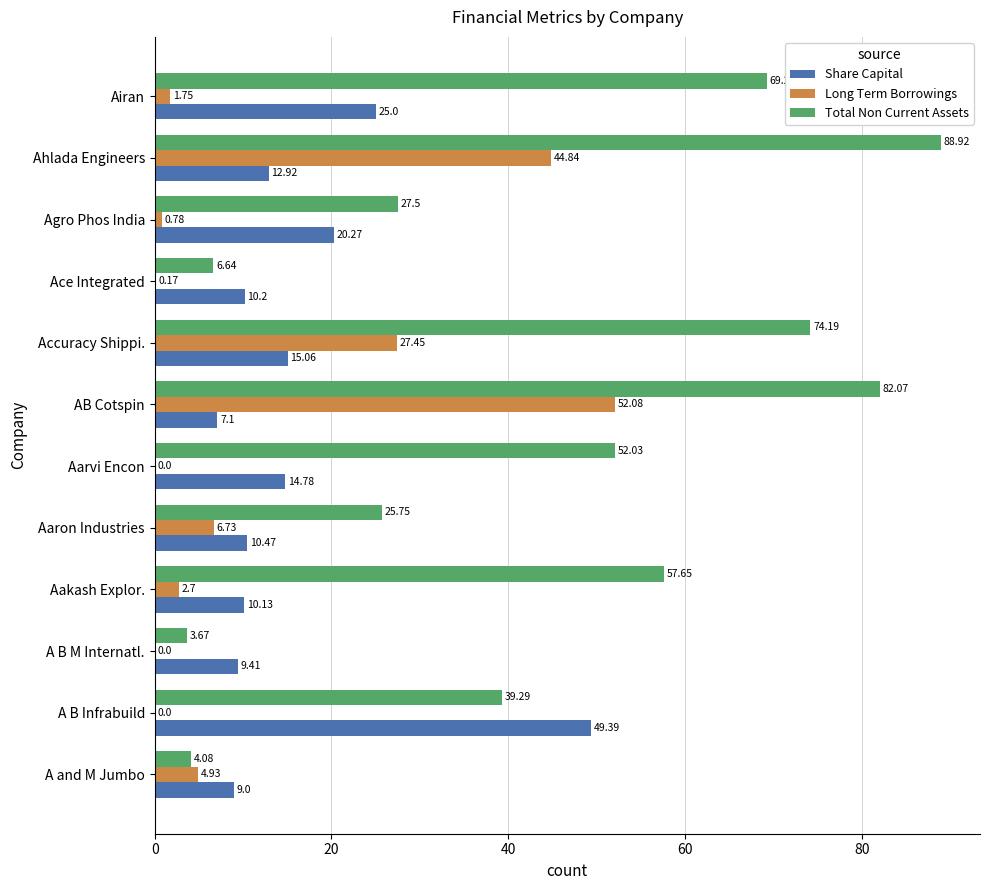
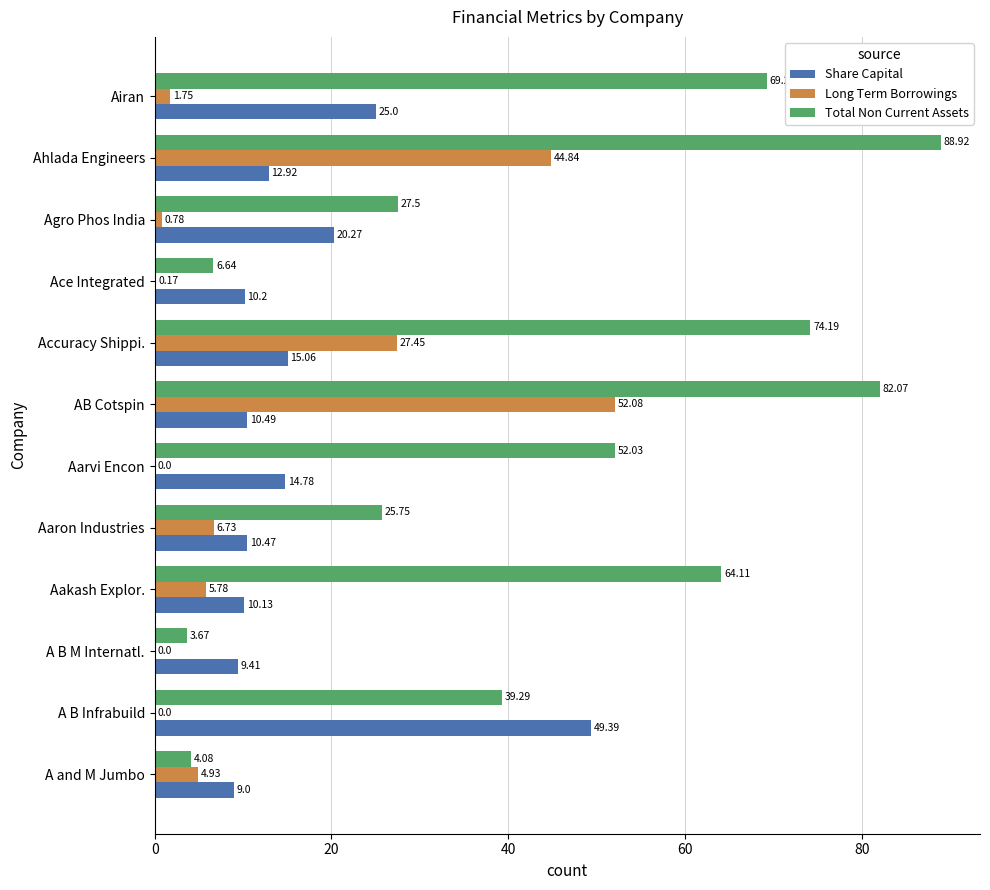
  {
    "Share Capital": {
      "Airan": 25.0,
      "Ahlada Engineers": 12.92,
      "Agro Phos India": 20.27,
      "Ace Integrated": 10.2,
      "Accuracy Shippi.": 15.06,
-     "AB Cotspin": 7.1,
+     "AB Cotspin": 10.49,
      "Aarvi Encon": 14.78,
      "Aaron Industries": 10.47,
      "Aakash Explor.": 10.13,
      "A B M Internatl.": 9.41,
      "A B Infrabuild": 49.39,
      "A and M Jumbo": 9.0
    },
    "Long Term Borrowings": {
      "Airan": 1.75,
      "Ahlada Engineers": 44.84,
      "Agro Phos India": 0.78,
      "Ace Integrated": 0.17,
      "Accuracy Shippi.": 27.45,
      "AB Cotspin": 52.08,
      "Aarvi Encon": 0.0,
      "Aaron Industries": 6.73,
-     "Aakash Explor.": 2.7,
+     "Aakash Explor.": 5.78,
      "A B M Internatl.": 0.0,
      "A B Infrabuild": 0.0,
      "A and M Jumbo": 4.93
    },
    "Total Non Current Assets": {
      "Ahlada Engineers": 88.92,
      "Agro Phos India": 27.5,
      "Ace Integrated": 6.64,
      "Accuracy Shippi.": 74.19,
      "AB Cotspin": 82.07,
      "Aarvi Encon": 52.03,
      "Aaron Industries": 25.75,
-     "Aakash Explor.": 57.65,
+     "Aakash Explor.": 64.11,
      "A B M Internatl.": 3.67,
      "A B Infrabuild": 39.29,
      "A and M Jumbo": 4.08
    }
  }
